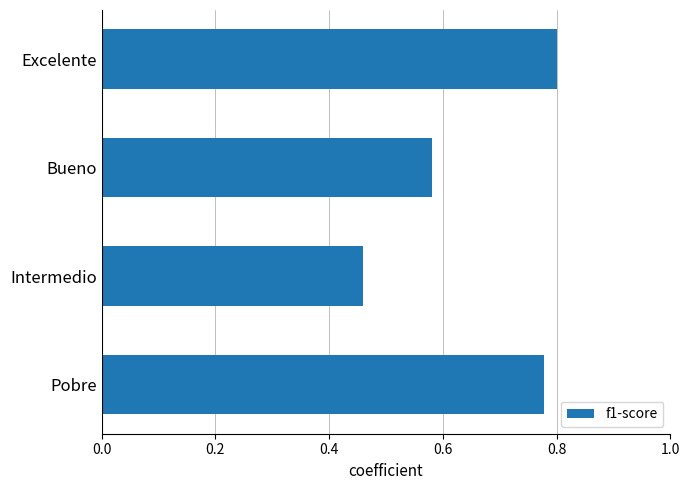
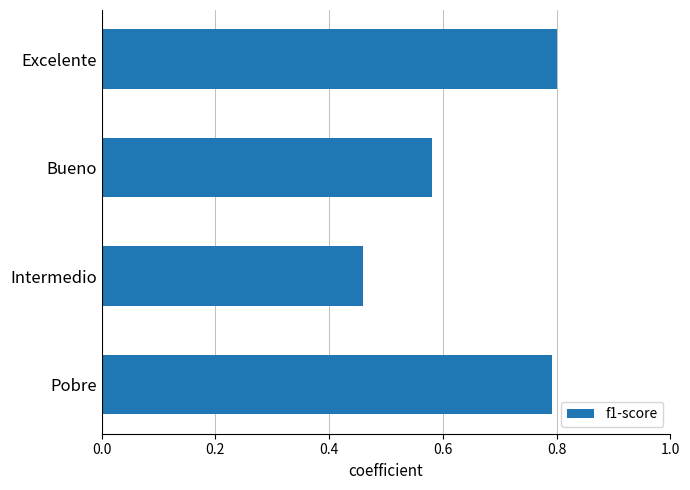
  {
    "Excelente": 0.80,
    "Bueno": 0.58,
    "Intermedio": 0.46,
-   "Pobre": 0.78
+   "Pobre": 0.79
  }
